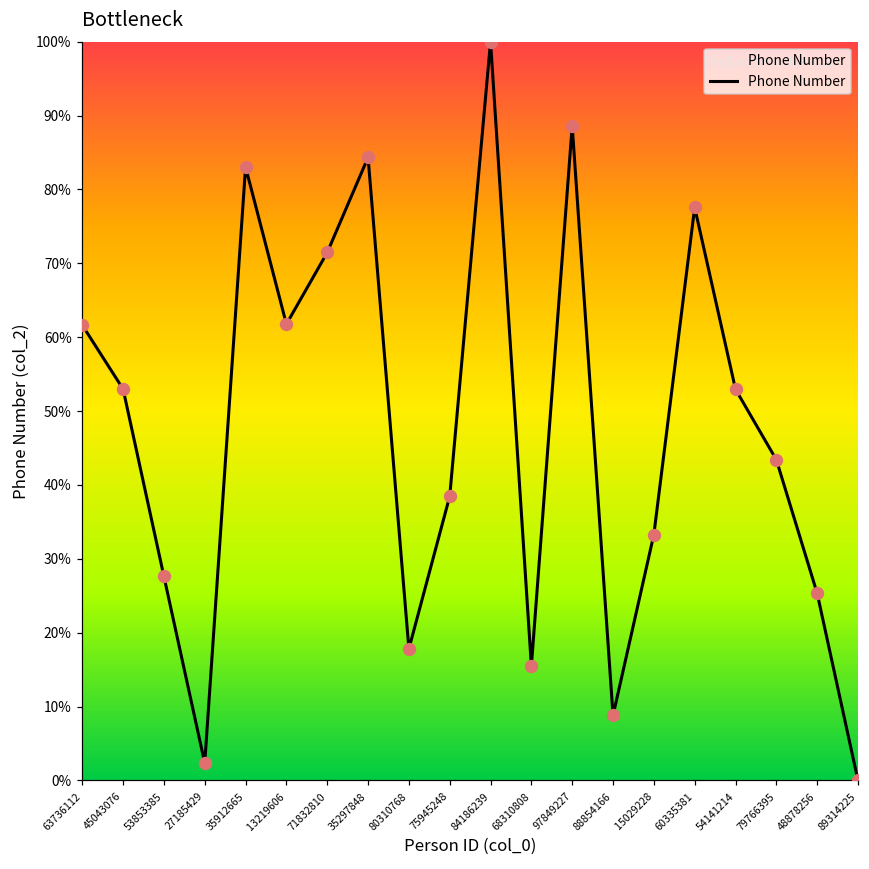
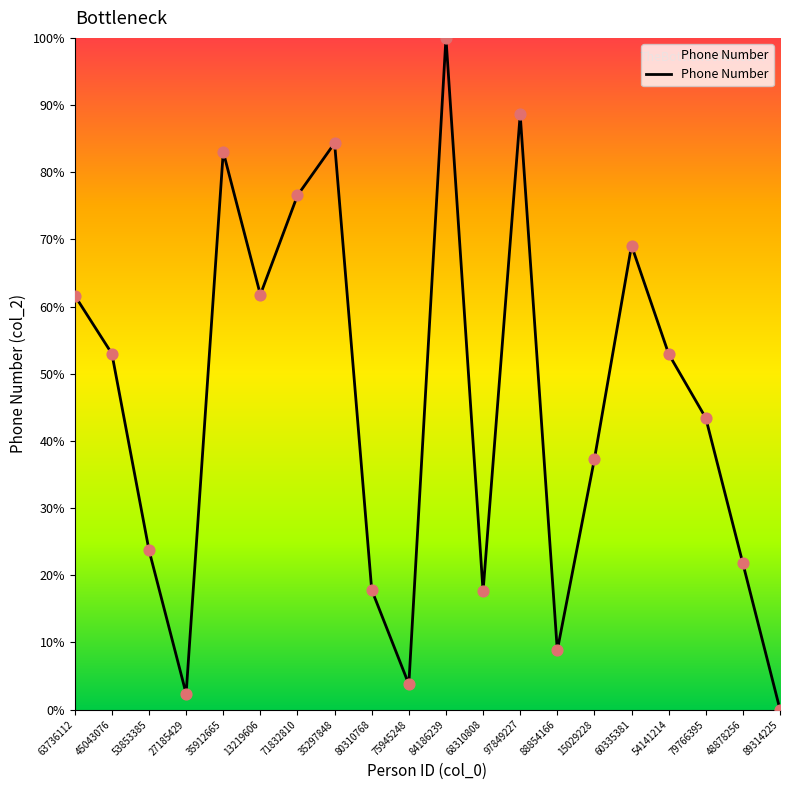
  {
    "63736112": "62%",
    "45043076": "53%",
-   "53853385": "28%",
+   "53853385": "24%",
    "27185429": "2%",
    "35912665": "83%",
    "13219606": "62%",
-   "71832810": "71%",
+   "71832810": "77%",
    "35297848": "84%",
    "80310768": "18%",
-   "75945248": "38%",
+   "75945248": "4%",
    "84186239": "100%",
-   "68310808": "16%",
+   "68310808": "18%",
    "97849227": "89%",
    "88854166": "9%",
-   "15029228": "33%",
-   "60335381": "78%",
+   "15029228": "37%",
+   "60335381": "69%",
    "54141214": "53%",
    "79766395": "43%",
-   "48878256": "25%",
+   "48878256": "22%",
    "89314225": "0%"
  }
